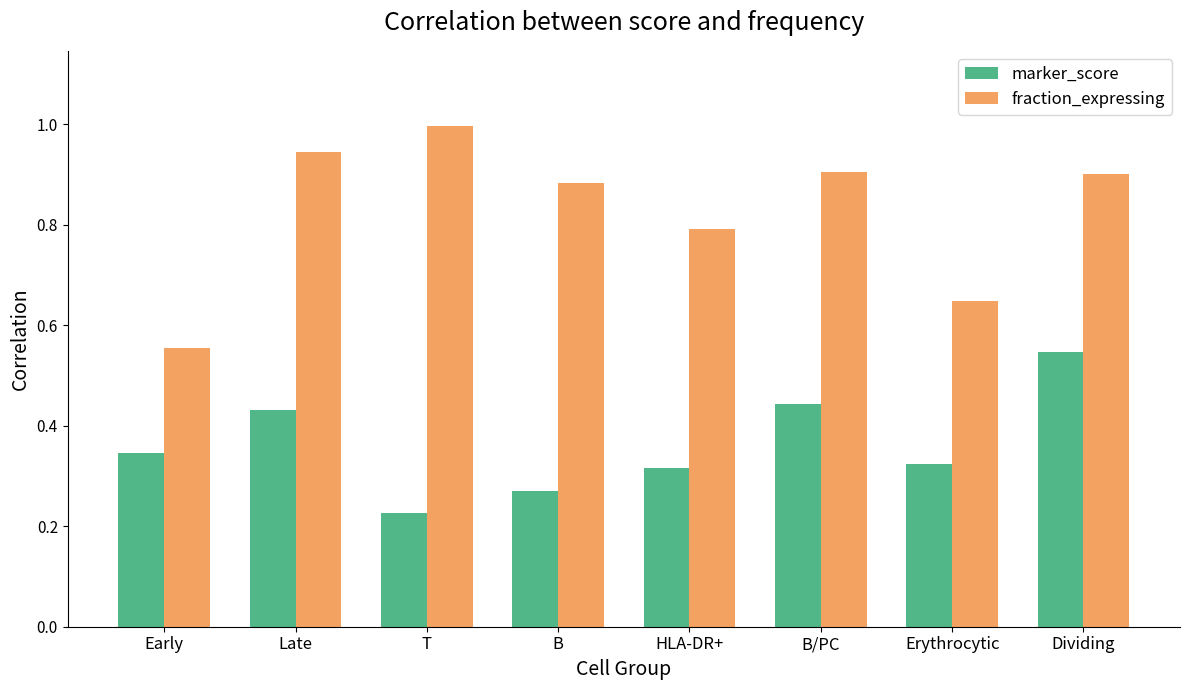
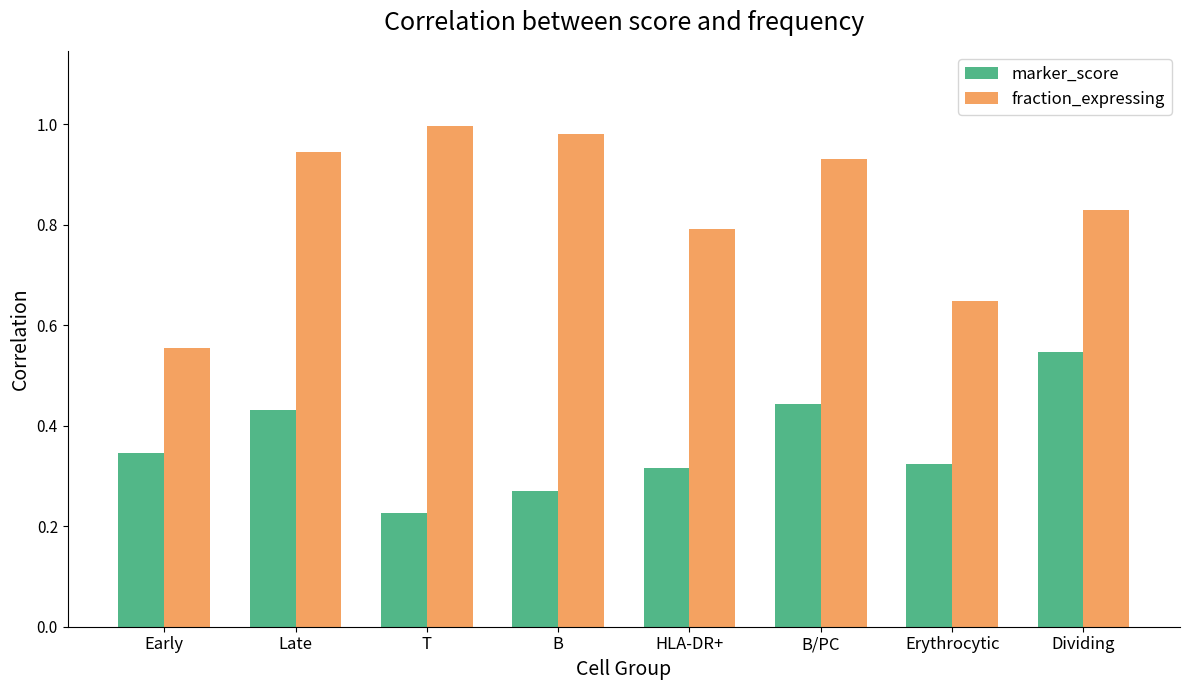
  {
    "marker_score": {
      "Early": 0.35,
      "Late": 0.43,
      "T": 0.23,
      "B": 0.27,
      "HLA-DR+": 0.32,
      "B/PC": 0.44,
      "Erythrocytic": 0.32,
      "Dividing": 0.55
    },
    "fraction_expressing": {
      "Early": 0.56,
      "Late": 0.95,
      "T": 1.00,
-     "B": 0.88,
+     "B": 0.98,
      "HLA-DR+": 0.79,
-     "B/PC": 0.91,
+     "B/PC": 0.93,
      "Erythrocytic": 0.65,
-     "Dividing": 0.90
+     "Dividing": 0.83
    }
  }
